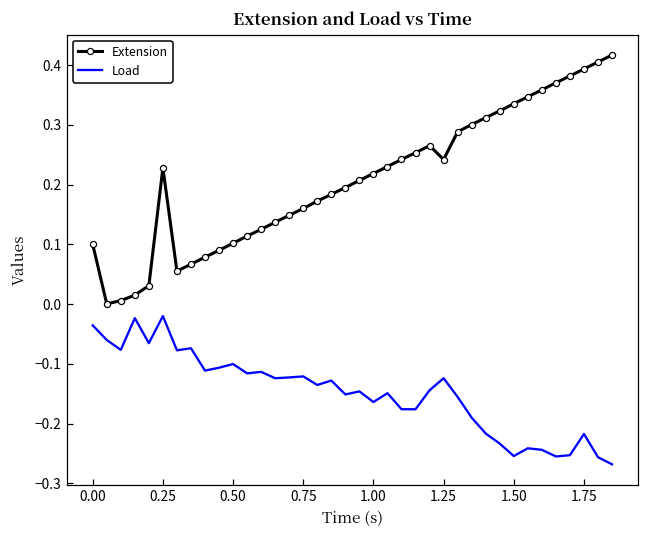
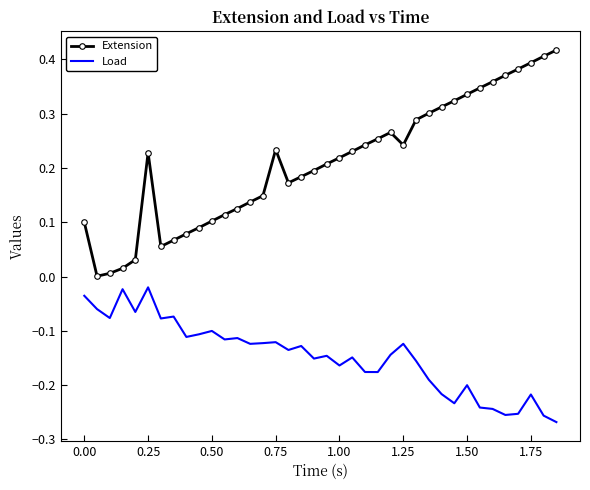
  {
    "Extension": {
      "0.00": 0.10,
      "0.25": 0.23,
      "0.50": 0.10,
-     "0.75": 0.16,
+     "0.75": 0.23,
      "1.00": 0.22,
      "1.25": 0.24,
      "1.50": 0.34,
      "1.75": 0.39
    },
    "Load": {
      "0.00": -0.04,
      "0.25": -0.02,
      "0.50": -0.10,
      "0.75": -0.12,
      "1.00": -0.16,
      "1.25": -0.12,
-     "1.50": -0.25,
+     "1.50": -0.20,
      "1.75": -0.22
    }
  }
